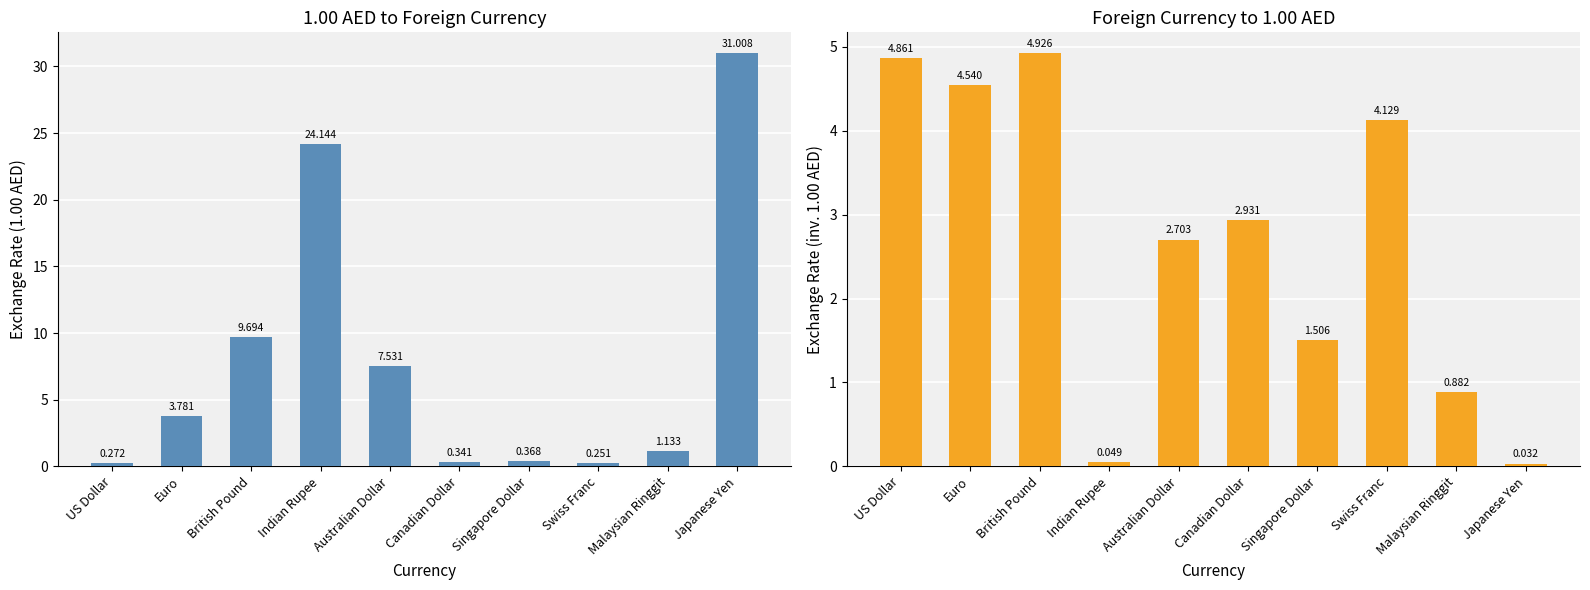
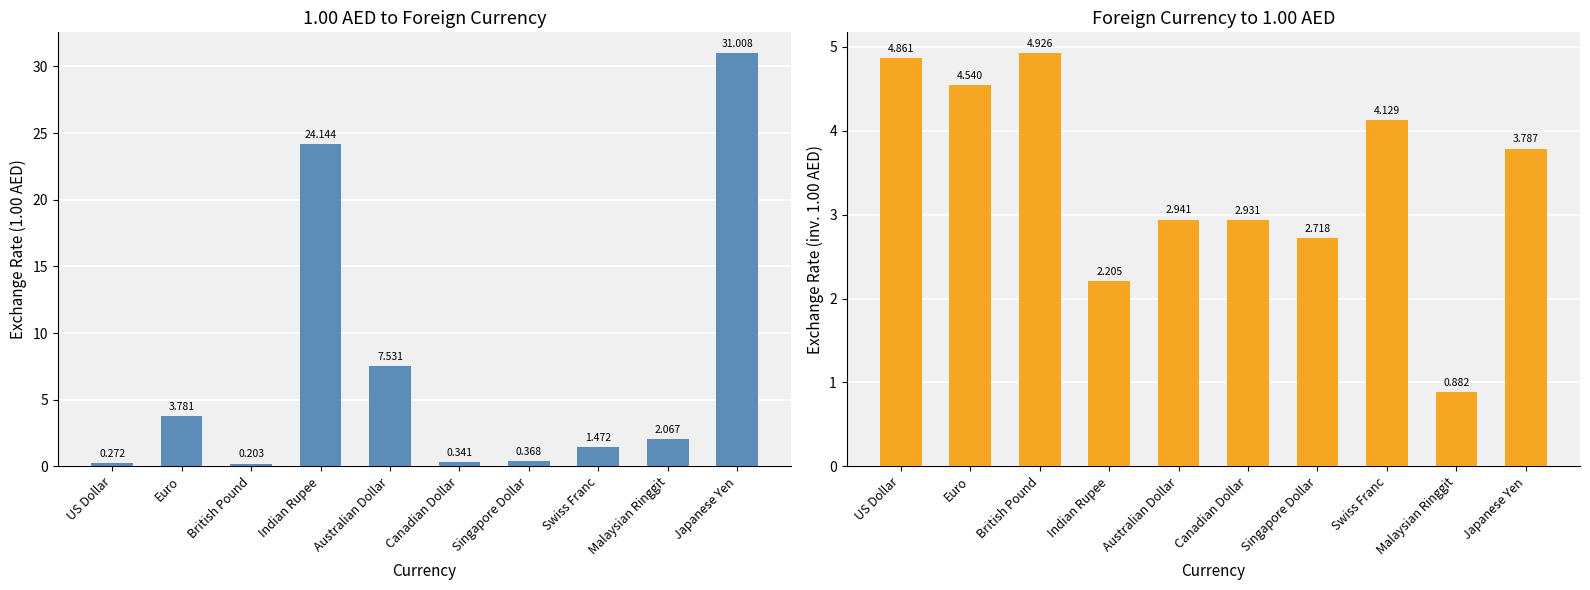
  {
    "1.00 AED to Foreign Currency": {
      "US Dollar": 0.272,
      "Euro": 3.781,
-     "British Pound": 9.694,
+     "British Pound": 0.203,
      "Indian Rupee": 24.144,
      "Australian Dollar": 7.531,
      "Canadian Dollar": 0.341,
      "Singapore Dollar": 0.368,
-     "Swiss Franc": 0.251,
-     "Malaysian Ringgit": 1.133,
+     "Swiss Franc": 1.472,
+     "Malaysian Ringgit": 2.067,
      "Japanese Yen": 31.008
    },
    "Foreign Currency to 1.00 AED": {
      "US Dollar": 4.861,
      "Euro": 4.540,
      "British Pound": 4.926,
-     "Indian Rupee": 0.049,
-     "Australian Dollar": 2.703,
+     "Indian Rupee": 2.205,
+     "Australian Dollar": 2.941,
      "Canadian Dollar": 2.931,
-     "Singapore Dollar": 1.506,
+     "Singapore Dollar": 2.718,
      "Swiss Franc": 4.129,
      "Malaysian Ringgit": 0.882,
-     "Japanese Yen": 0.032
+     "Japanese Yen": 3.787
    }
  }
